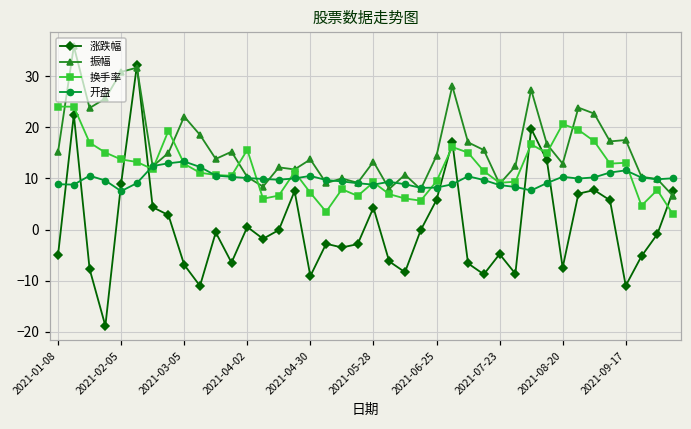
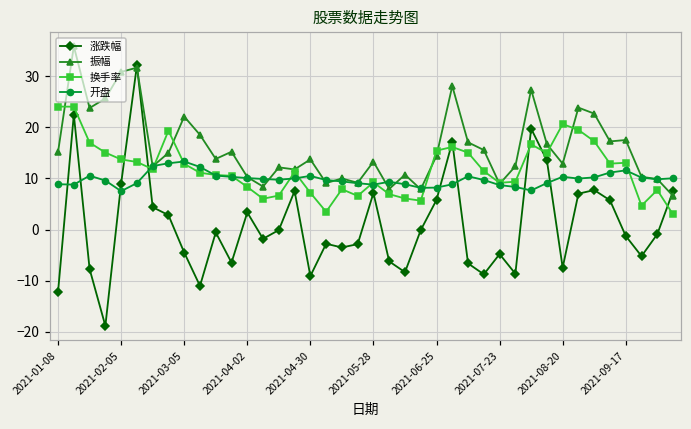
  {
    "涨跌幅": {
-     "2021-01-08": -5,
+     "2021-01-08": -12,
      "2021-02-05": 9,
-     "2021-03-05": -7,
-     "2021-04-02": 1,
+     "2021-03-05": -5,
+     "2021-04-02": 3,
      "2021-04-30": -9,
-     "2021-05-28": 4,
+     "2021-05-28": 7,
      "2021-06-25": 6,
      "2021-07-23": -5,
      "2021-08-20": -7,
-     "2021-09-17": -11
+     "2021-09-17": -1
    },
    "换手率": {
      "2021-01-08": 24,
      "2021-02-05": 14,
-     "2021-04-02": 16,
+     "2021-04-02": 8,
      "2021-04-30": 7,
-     "2021-06-25": 9,
+     "2021-06-25": 15,
      "2021-08-20": 21,
      "2021-09-17": 13
    }
  }
